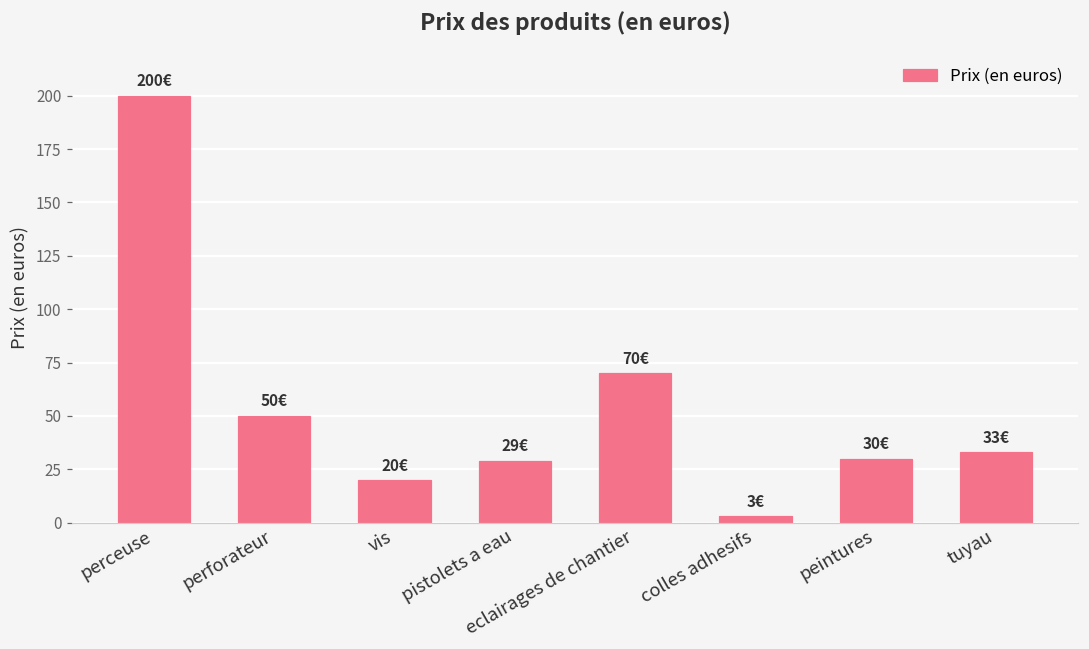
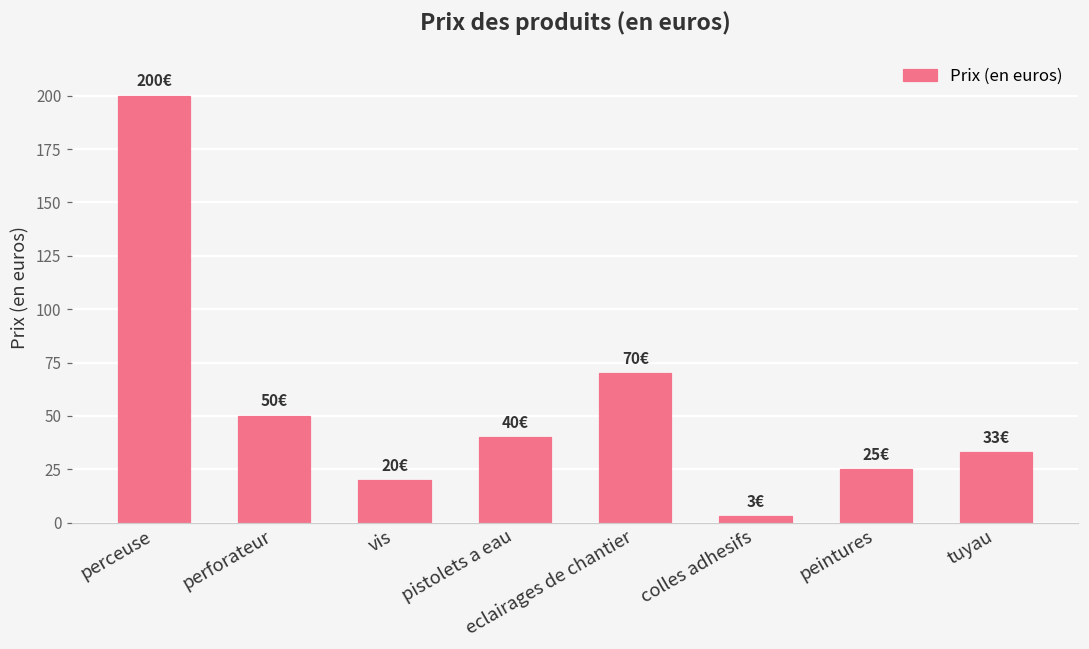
  {
    "perceuse": "200€",
    "perforateur": "50€",
    "vis": "20€",
-   "pistolets a eau": "29€",
+   "pistolets a eau": "40€",
    "eclairages de chantier": "70€",
    "colles adhesifs": "3€",
-   "peintures": "30€",
+   "peintures": "25€",
    "tuyau": "33€"
  }
